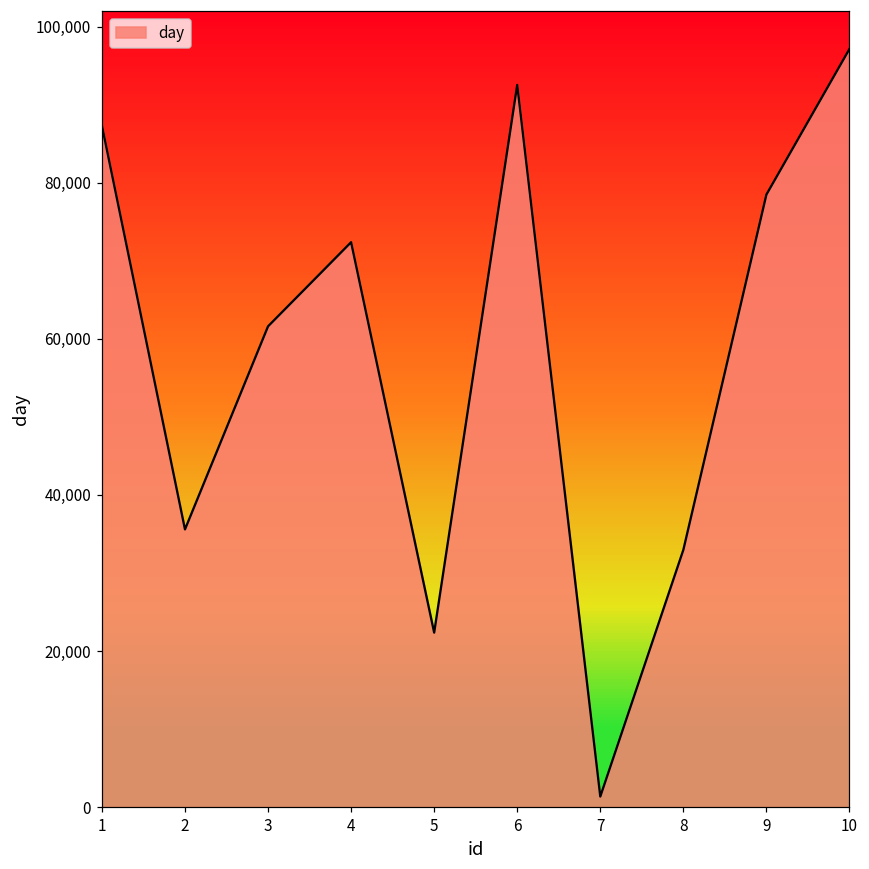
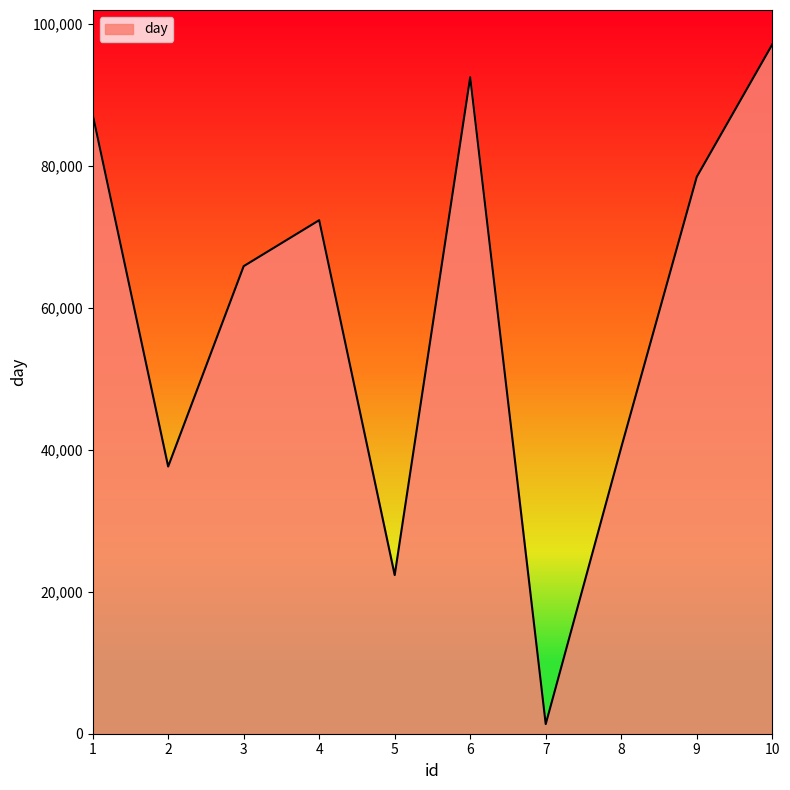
  {
    "1": "87,000",
-   "2": "36,000",
-   "3": "62,000",
+   "2": "38,000",
+   "3": "66,000",
    "4": "72,000",
    "5": "22,000",
    "6": "93,000",
    "7": "1,000",
-   "8": "33,000",
+   "8": "40,000",
    "9": "78,000",
    "10": "97,000"
  }
